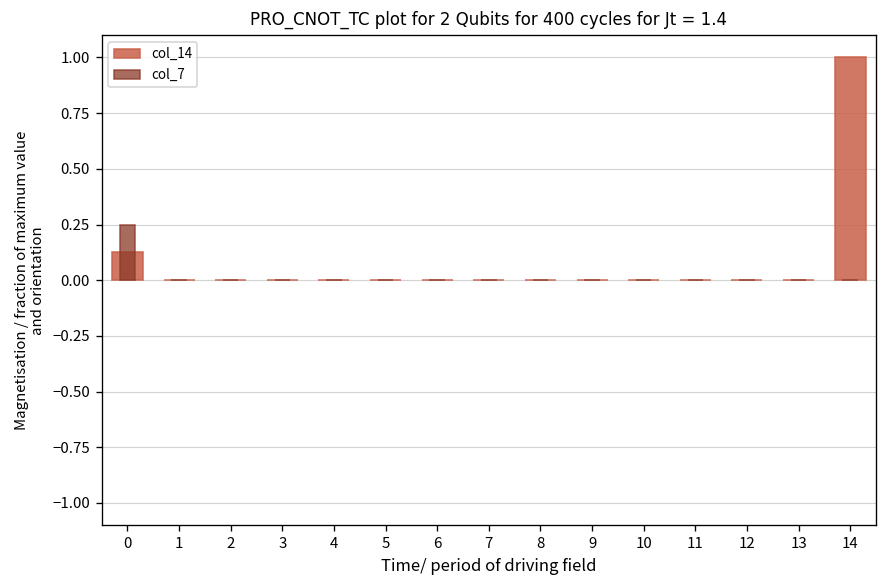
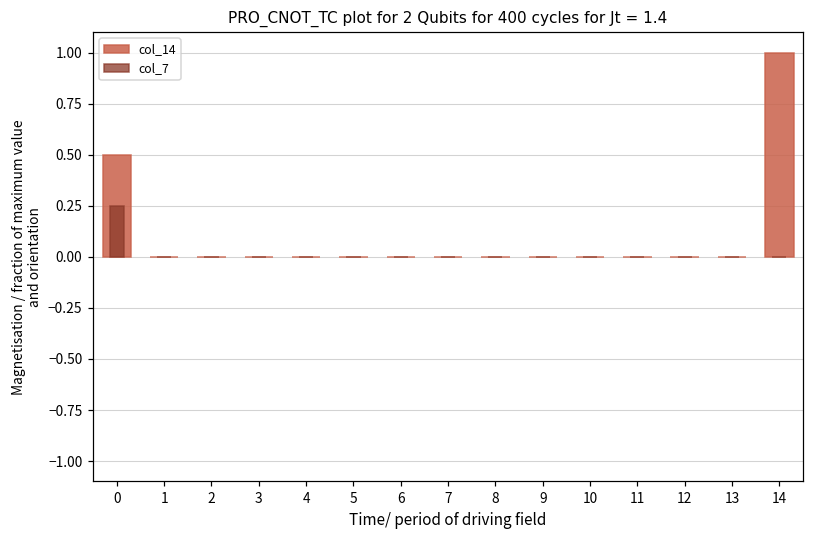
  {
    "col_14": {
-     "0": 0.13,
+     "0": 0.50,
      "1": 0.00,
      "2": 0.00,
      "3": 0.00,
      "4": 0.00,
      "5": 0.00,
      "6": 0.00,
      "7": 0.00,
      "8": 0.00,
      "9": 0.00,
      "10": 0.00,
      "11": 0.00,
      "12": 0.00,
      "13": 0.00,
      "14": 1.00
    },
    "col_7": {
      "1": 0.00,
      "2": 0.00,
      "3": 0.00,
      "4": 0.00,
      "5": 0.00,
      "6": 0.00,
      "7": 0.00,
      "8": 0.00,
      "9": 0.00,
      "10": 0.00,
      "11": 0.00,
      "12": 0.00,
      "13": 0.00,
      "14": 0.00
    }
  }
